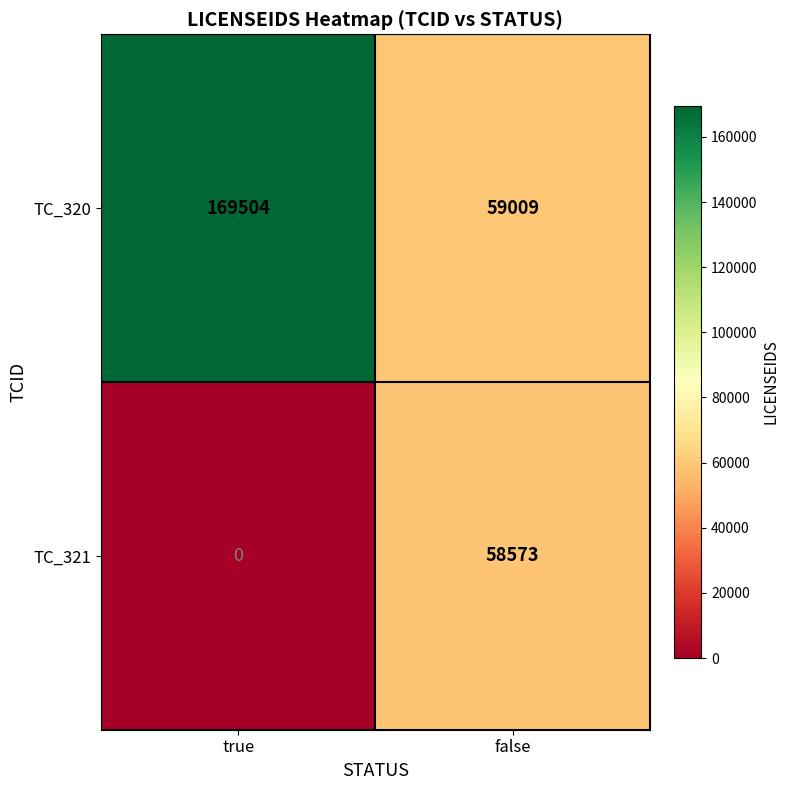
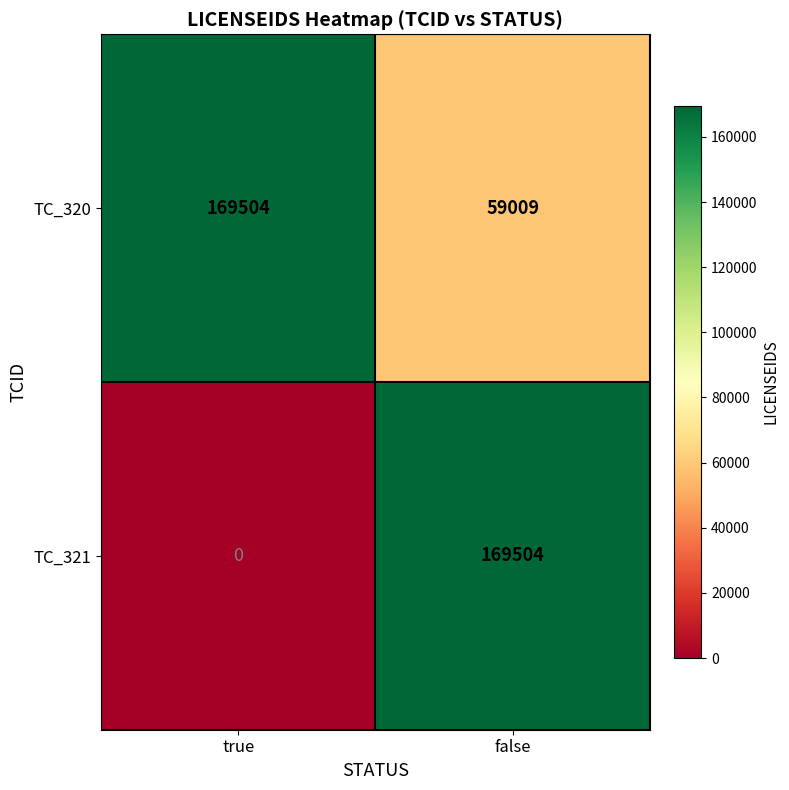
  {
    "TC_320": {
      "true": 169504,
      "false": 59009
    },
    "TC_321": {
      "true": 0,
-     "false": 58573
+     "false": 169504
    }
  }
